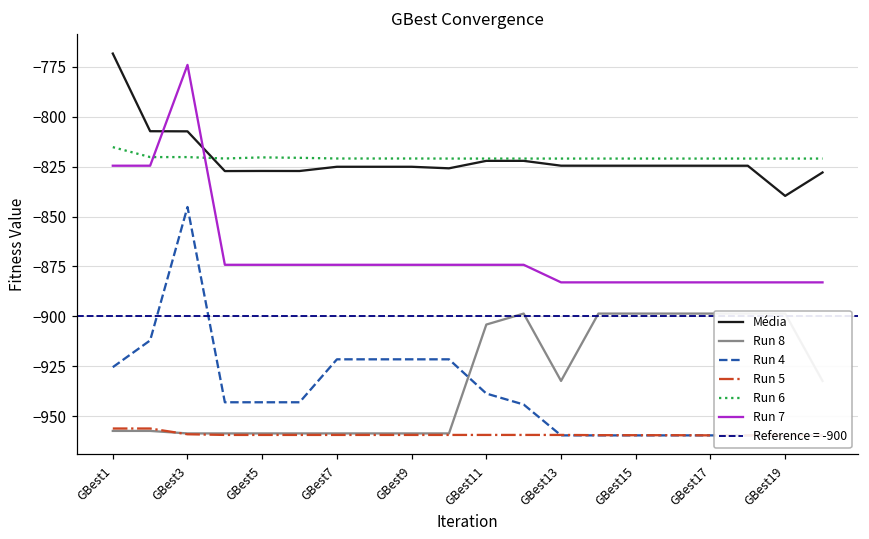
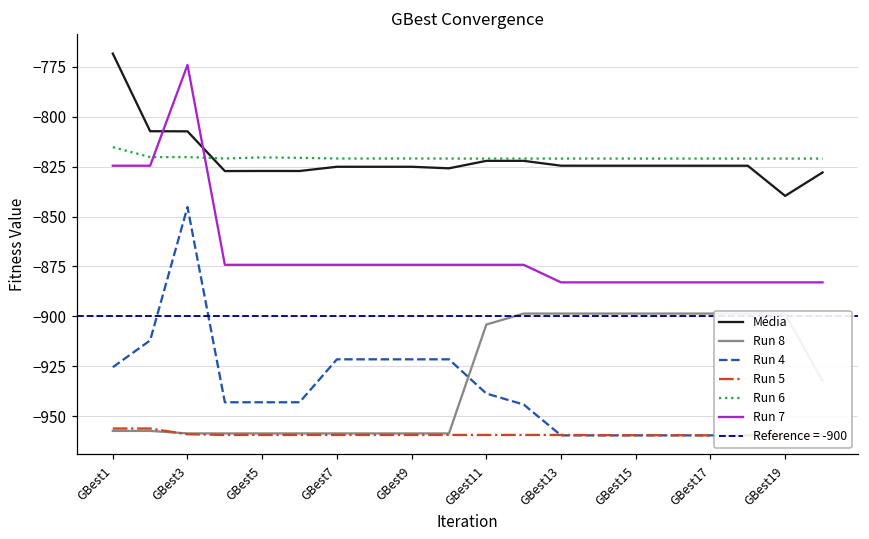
  {
    "Média": {
      "GBest1": -768,
      "GBest3": -807,
      "GBest5": -827,
      "GBest7": -825,
      "GBest9": -825,
      "GBest13": -825,
      "GBest15": -825,
      "GBest17": -825,
      "GBest19": -840
    },
    "Run 8": {
      "GBest11": -904,
-     "GBest13": -932,
+     "GBest13": -899,
      "GBest15": -899,
      "GBest17": -899,
      "GBest19": -899
    },
    "Run 4": {
      "GBest1": -925,
      "GBest3": -845,
      "GBest5": -943,
      "GBest7": -922,
      "GBest9": -922,
      "GBest11": -939
    },
    "Run 5": {
      "GBest11": -959
    },
    "Run 6": {
      "GBest1": -815,
      "GBest3": -820,
      "GBest5": -820,
      "GBest7": -821,
      "GBest9": -821,
      "GBest13": -821,
      "GBest15": -821,
      "GBest17": -821,
      "GBest19": -821
    },
    "Run 7": {
      "GBest1": -825,
      "GBest3": -774,
      "GBest5": -874,
      "GBest7": -874,
      "GBest9": -874,
      "GBest11": -874,
      "GBest13": -883,
      "GBest15": -883,
      "GBest17": -883,
      "GBest19": -883
    }
  }
